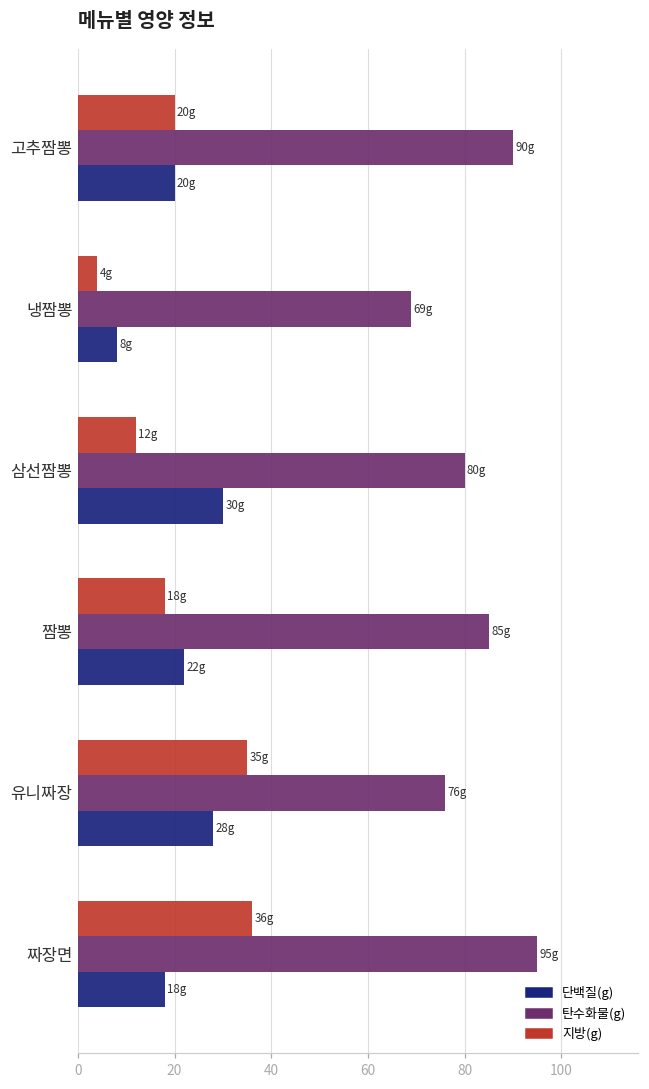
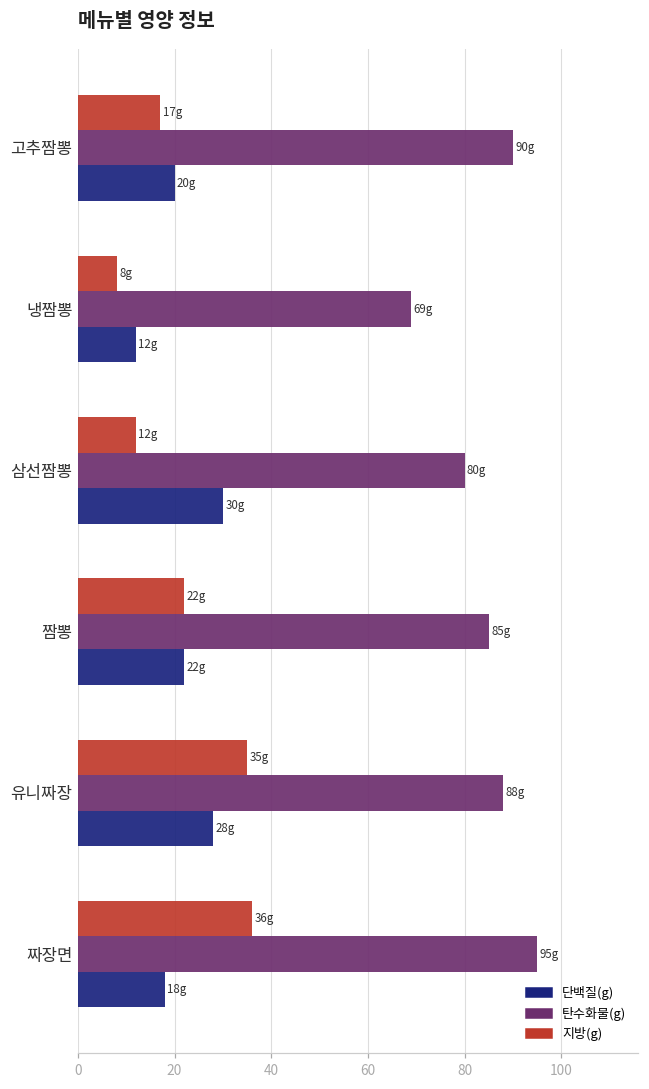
  {
    "단백질(g)": {
      "고추짬뽕": "20g",
-     "냉짬뽕": "8g",
+     "냉짬뽕": "12g",
      "삼선짬뽕": "30g",
      "짬뽕": "22g",
      "유니짜장": "28g",
      "짜장면": "18g"
    },
    "탄수화물(g)": {
      "고추짬뽕": "90g",
      "냉짬뽕": "69g",
      "삼선짬뽕": "80g",
      "짬뽕": "85g",
-     "유니짜장": "76g",
+     "유니짜장": "88g",
      "짜장면": "95g"
    },
    "지방(g)": {
-     "고추짬뽕": "20g",
-     "냉짬뽕": "4g",
+     "고추짬뽕": "17g",
+     "냉짬뽕": "8g",
      "삼선짬뽕": "12g",
-     "짬뽕": "18g",
+     "짬뽕": "22g",
      "유니짜장": "35g",
      "짜장면": "36g"
    }
  }
